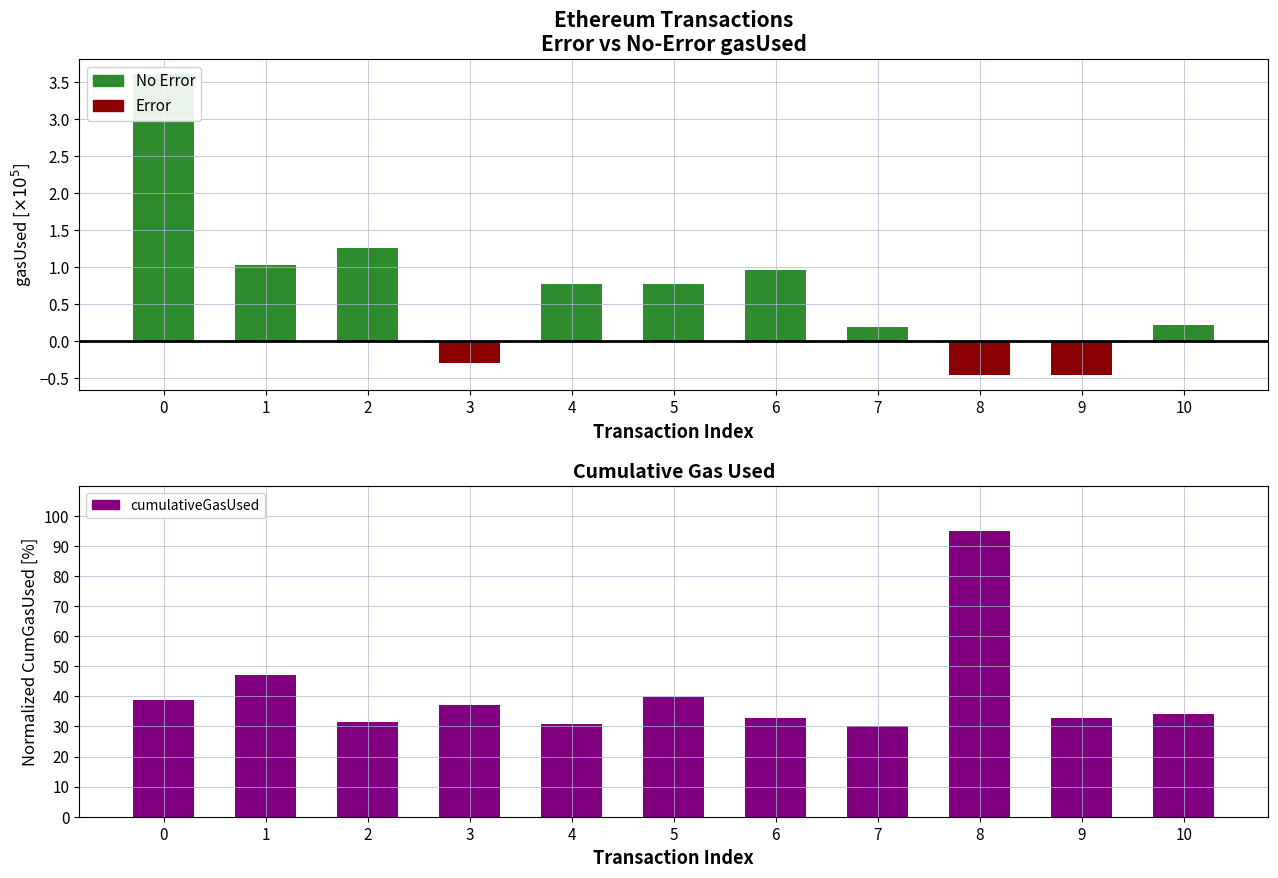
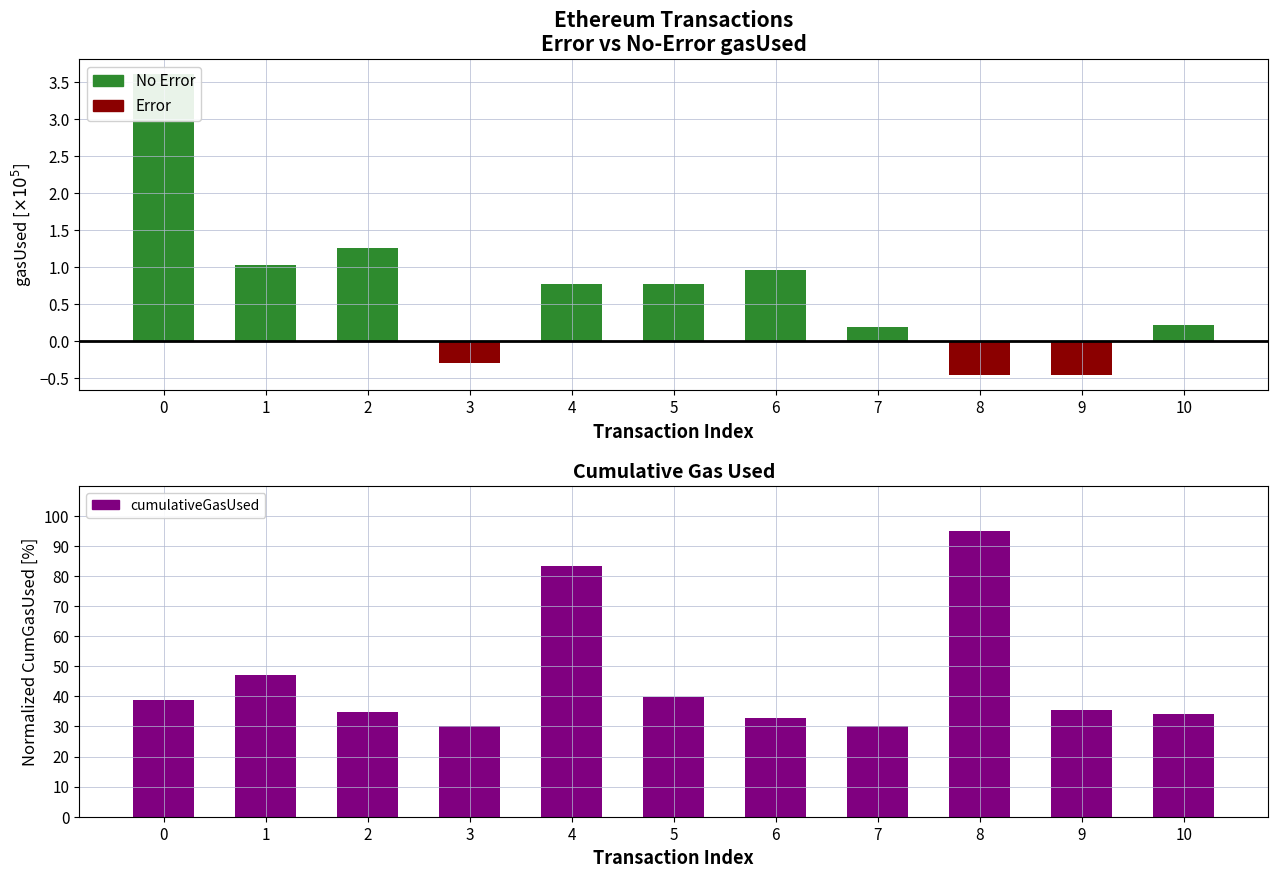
  {
    "Cumulative Gas Used": {
      "0": 39,
      "1": 47,
-     "2": 32,
-     "3": 37,
-     "4": 31,
+     "2": 35,
+     "3": 30,
+     "4": 83,
      "5": 40,
      "6": 33,
      "7": 30,
      "8": 95,
-     "9": 33,
+     "9": 36,
      "10": 34
    }
  }
